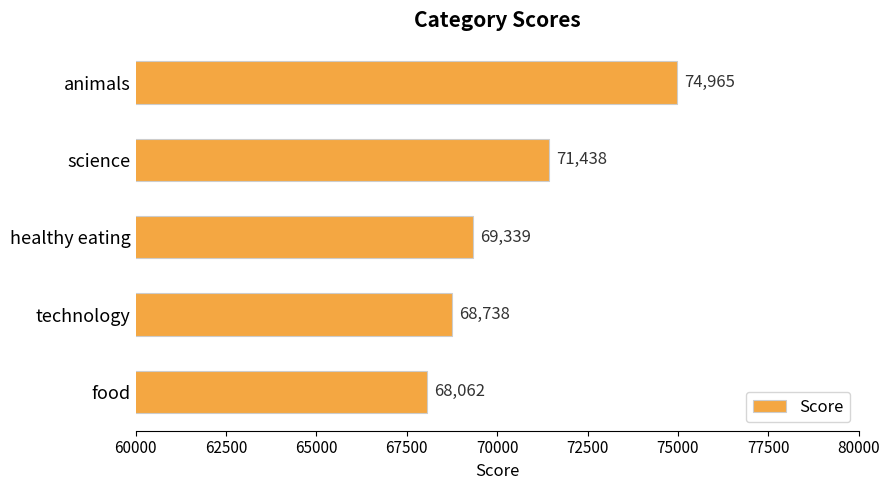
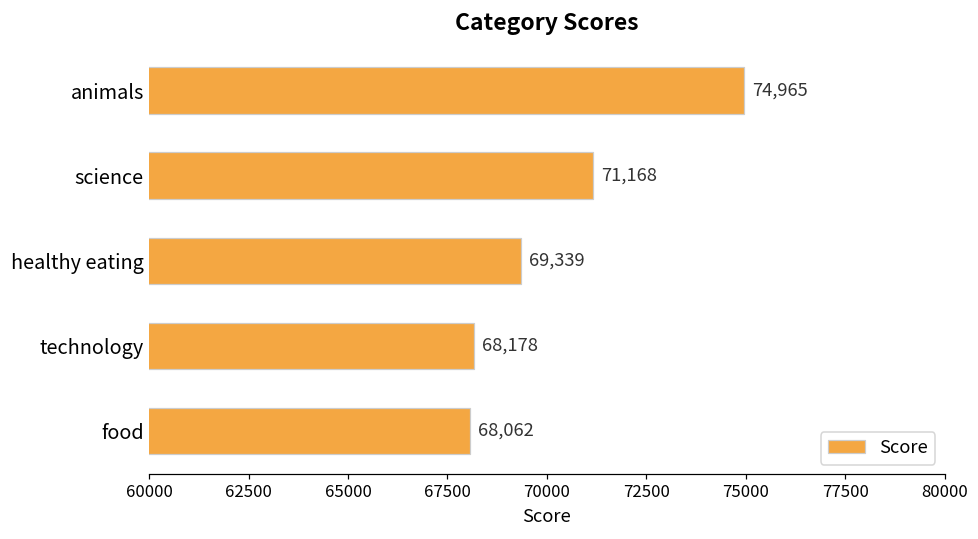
  {
    "animals": "74,965",
-   "science": "71,438",
+   "science": "71,168",
    "healthy eating": "69,339",
-   "technology": "68,738",
+   "technology": "68,178",
    "food": "68,062"
  }
